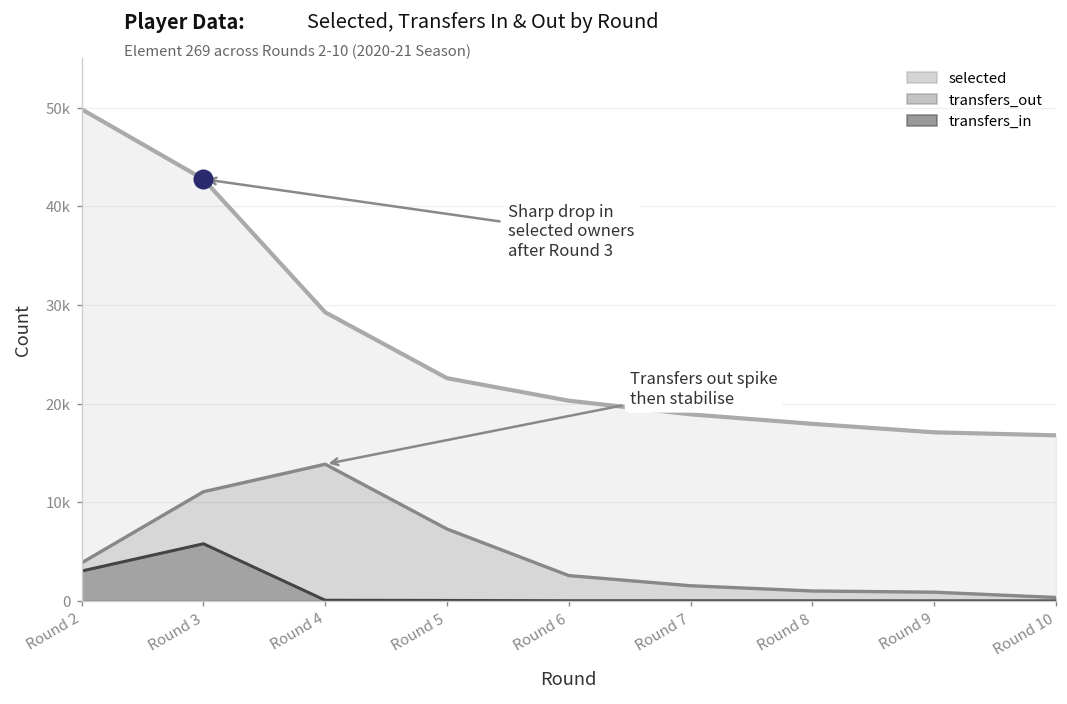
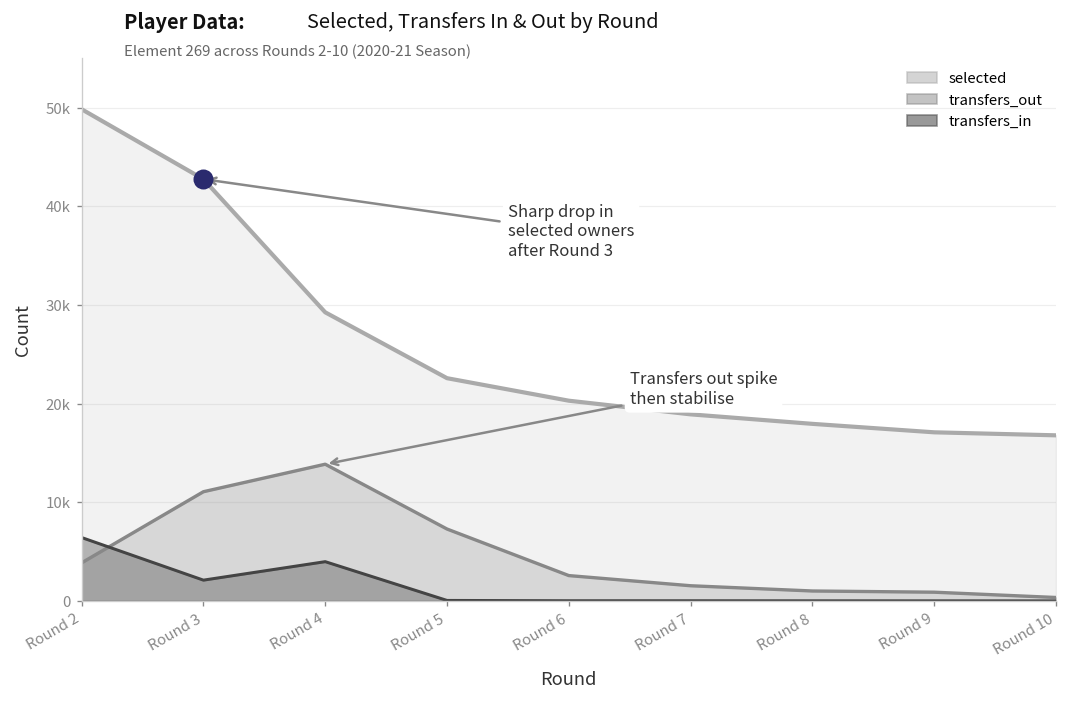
  {
    "transfers_in": {
-     "Round 2": 3000,
-     "Round 3": 6000,
-     "Round 4": 0,
+     "Round 2": 6000,
+     "Round 3": 2000,
+     "Round 4": 4000,
      "Round 5": 0,
      "Round 6": 0,
      "Round 7": 0,
      "Round 8": 0,
      "Round 9": 0,
      "Round 10": 0
    }
  }
